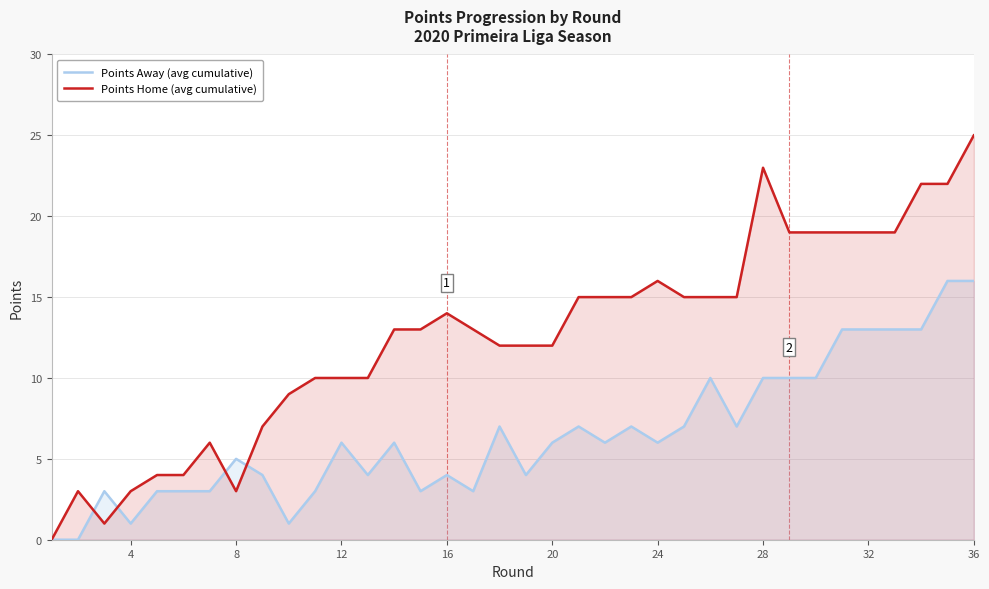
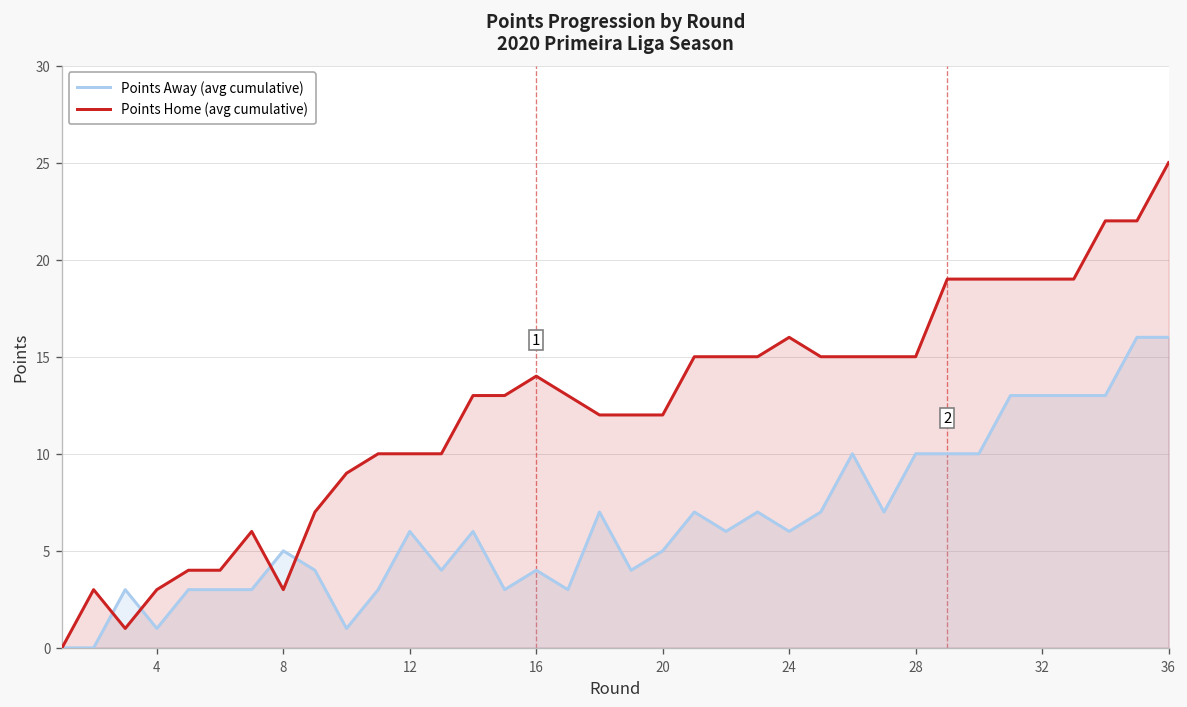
  {
    "Points Away (avg cumulative)": {
      "4": 1,
      "8": 5,
      "12": 6,
      "16": 4,
-     "20": 6,
+     "20": 5,
      "24": 6,
      "28": 10,
      "32": 13,
      "36": 16
    },
    "Points Home (avg cumulative)": {
      "4": 3,
      "8": 3,
      "12": 10,
      "20": 12,
      "24": 16,
-     "28": 23,
+     "28": 15,
      "32": 19,
      "36": 25
    }
  }
